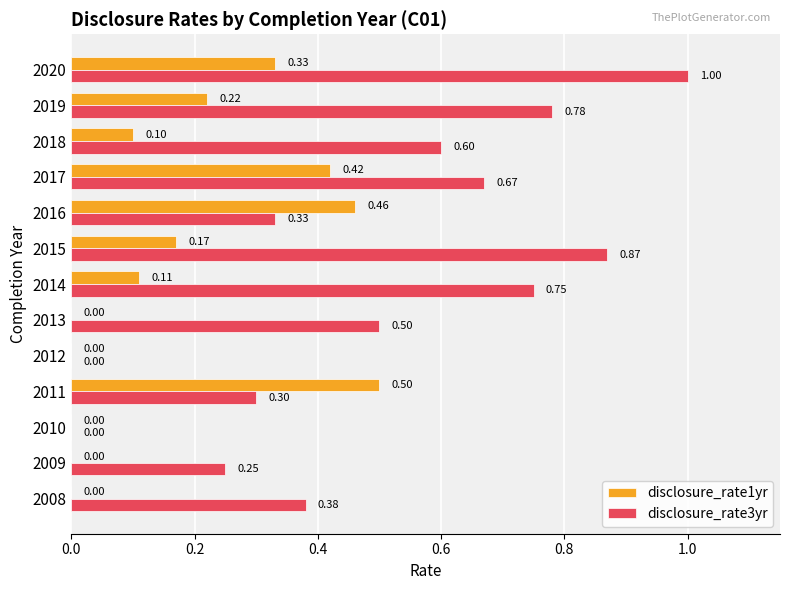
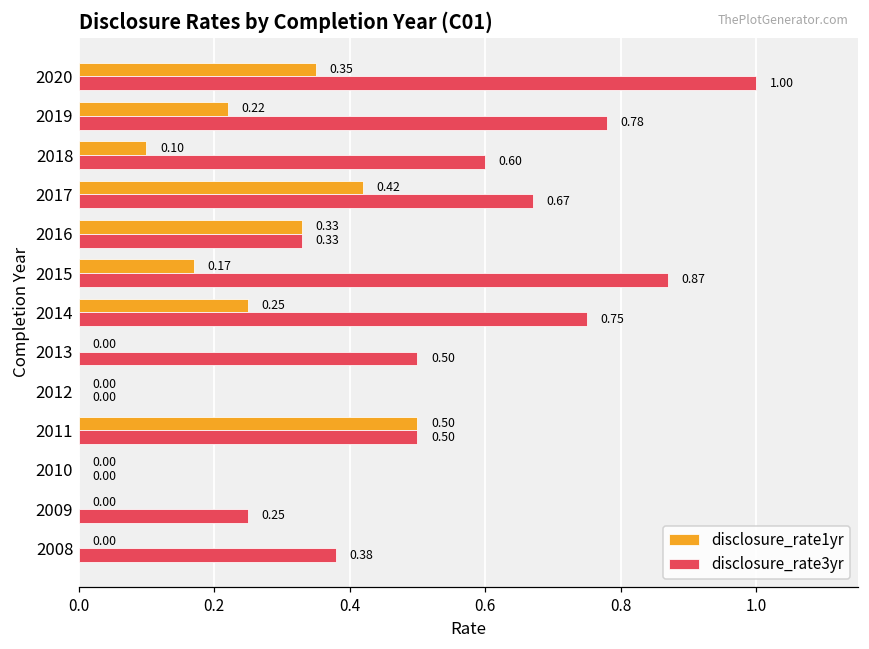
  {
    "disclosure_rate1yr": {
-     "2020": 0.33,
+     "2020": 0.35,
      "2019": 0.22,
      "2018": 0.10,
      "2017": 0.42,
-     "2016": 0.46,
+     "2016": 0.33,
      "2015": 0.17,
-     "2014": 0.11,
+     "2014": 0.25,
      "2013": 0.00,
      "2012": 0.00,
      "2011": 0.50,
      "2010": 0.00,
      "2009": 0.00,
      "2008": 0.00
    },
    "disclosure_rate3yr": {
      "2020": 1.00,
      "2019": 0.78,
      "2018": 0.60,
      "2017": 0.67,
      "2016": 0.33,
      "2015": 0.87,
      "2014": 0.75,
      "2013": 0.50,
      "2012": 0.00,
-     "2011": 0.30,
+     "2011": 0.50,
      "2010": 0.00,
      "2009": 0.25,
      "2008": 0.38
    }
  }
